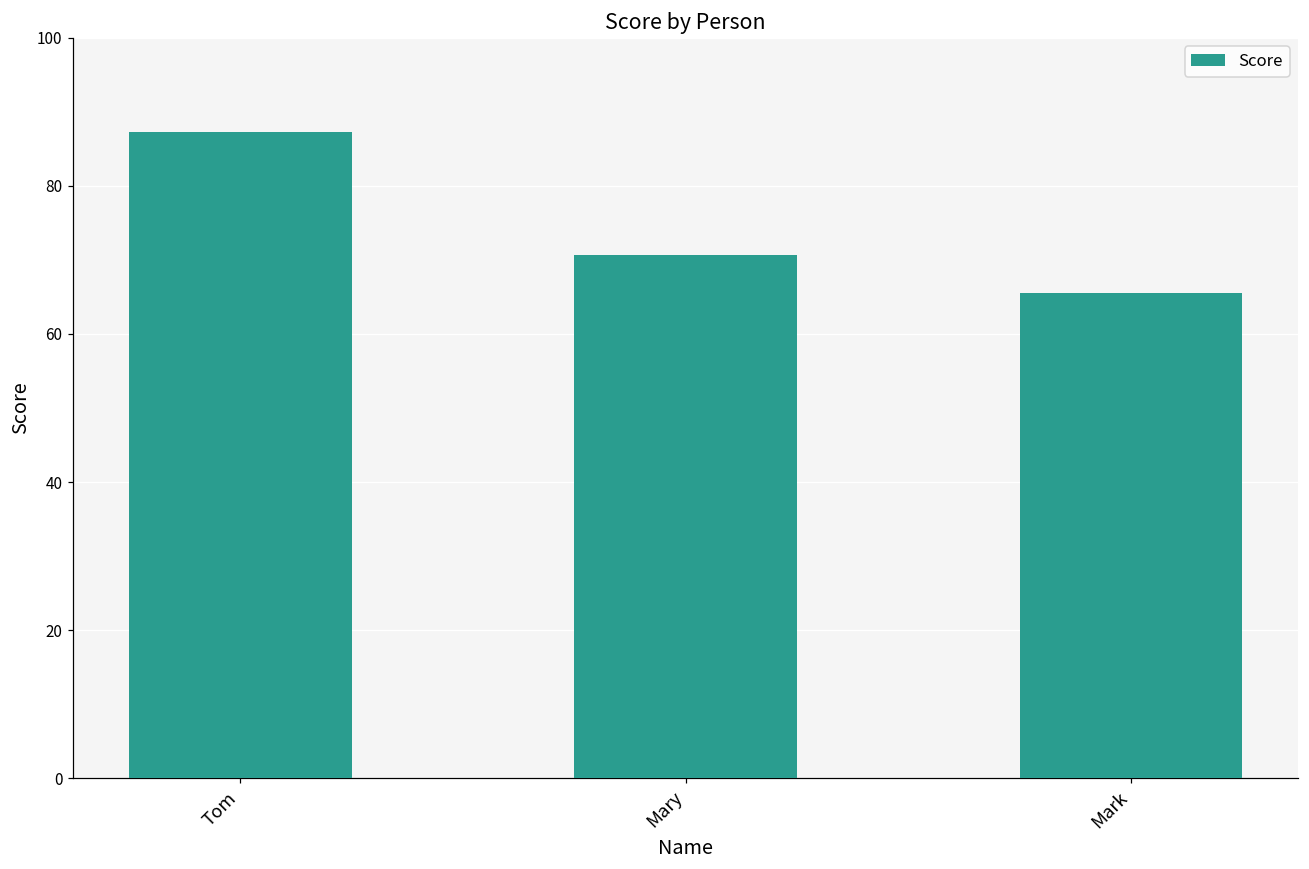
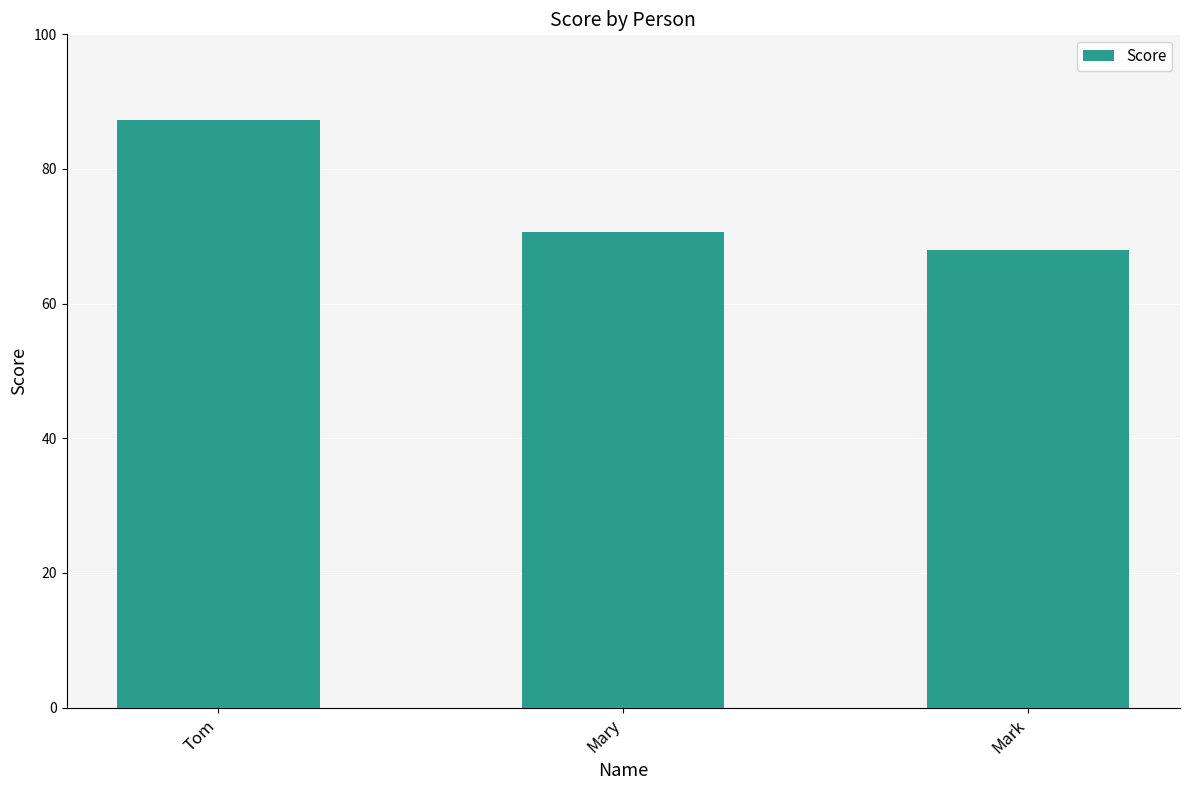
  {
    "Tom": 87,
    "Mary": 71,
-   "Mark": 66
+   "Mark": 68
  }
